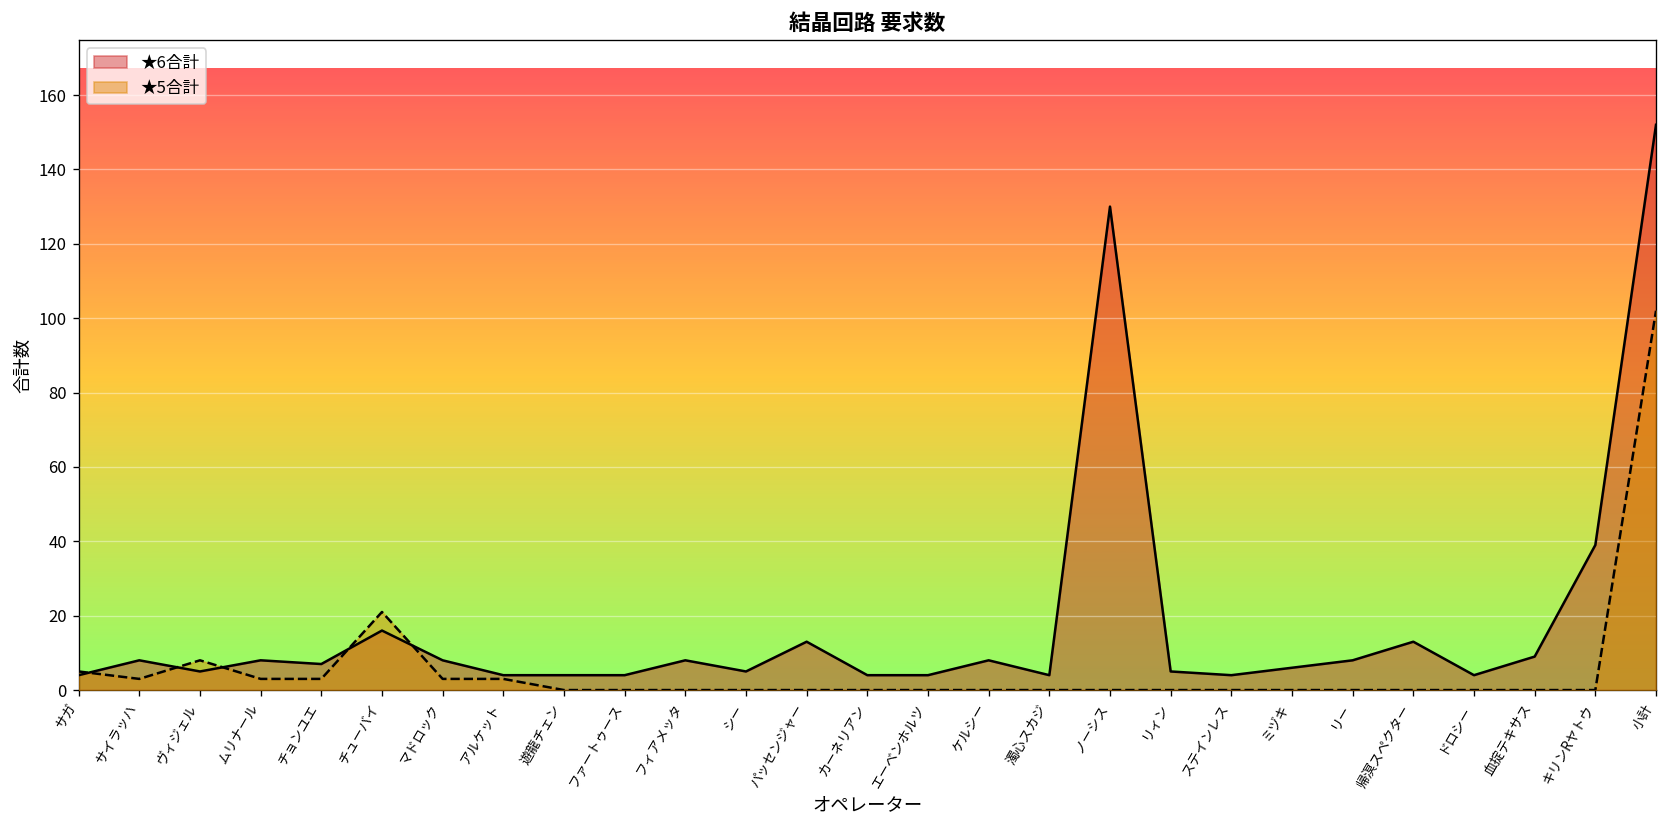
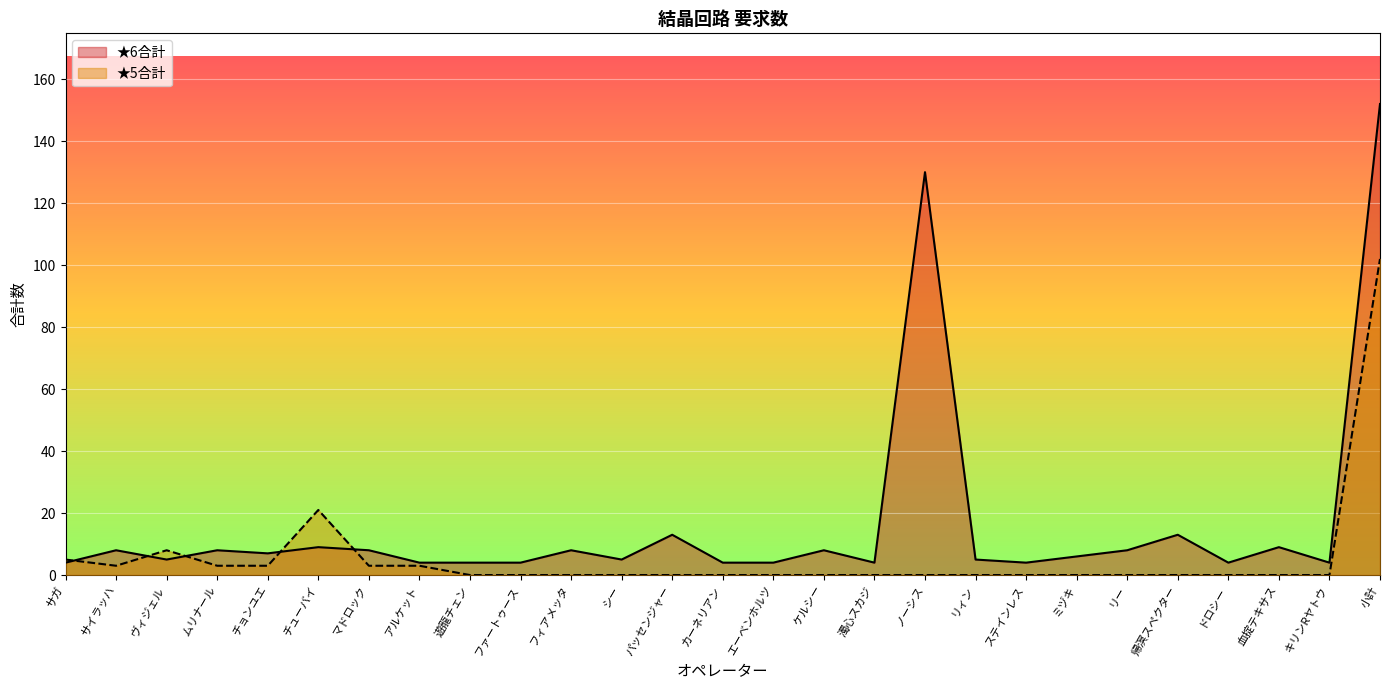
  {
    "★6合計": {
      "サガ": 4,
      "サイラッハ": 8,
      "ヴィジェル": 5,
      "ムリナール": 8,
      "チョンユエ": 7,
-     "チューバイ": 16,
+     "チューバイ": 9,
      "マドロック": 8,
      "アルケット": 4,
      "遊龍チェン": 4,
      "ファートゥース": 4,
      "フィアメッタ": 8,
      "シー": 5,
      "パッセンジャー": 13,
      "カーネリアン": 4,
      "エーベンホルツ": 4,
      "ケルシー": 8,
      "濁心スカジ": 4,
      "ノーシス": 130,
      "リィン": 5,
      "ステインレス": 4,
      "ミヅキ": 6,
      "リー": 8,
      "帰溟スペクター": 13,
      "ドロシー": 4,
      "血掟テキサス": 9,
-     "キリンRヤトウ": 39,
+     "キリンRヤトウ": 4,
      "小計": 152
    },
    "★5合計": {
      "サガ": 5,
      "サイラッハ": 3,
      "ヴィジェル": 8,
      "ムリナール": 3,
      "チョンユエ": 3,
      "チューバイ": 21,
      "マドロック": 3,
      "アルケット": 3,
      "遊龍チェン": 0,
      "ファートゥース": 0,
      "フィアメッタ": 0,
      "シー": 0,
      "パッセンジャー": 0,
      "カーネリアン": 0,
      "エーベンホルツ": 0,
      "ケルシー": 0,
      "濁心スカジ": 0,
      "ノーシス": 0,
      "リィン": 0,
      "ステインレス": 0,
      "ミヅキ": 0,
      "リー": 0,
      "帰溟スペクター": 0,
      "ドロシー": 0,
      "血掟テキサス": 0,
      "キリンRヤトウ": 0,
      "小計": 102
    }
  }
